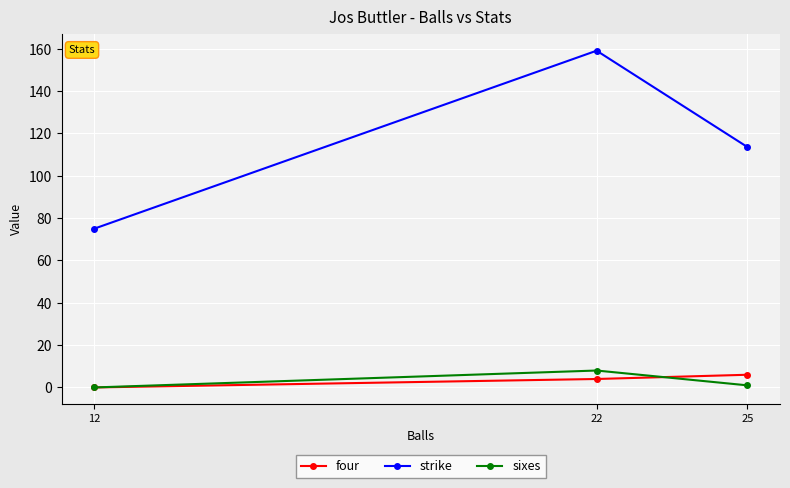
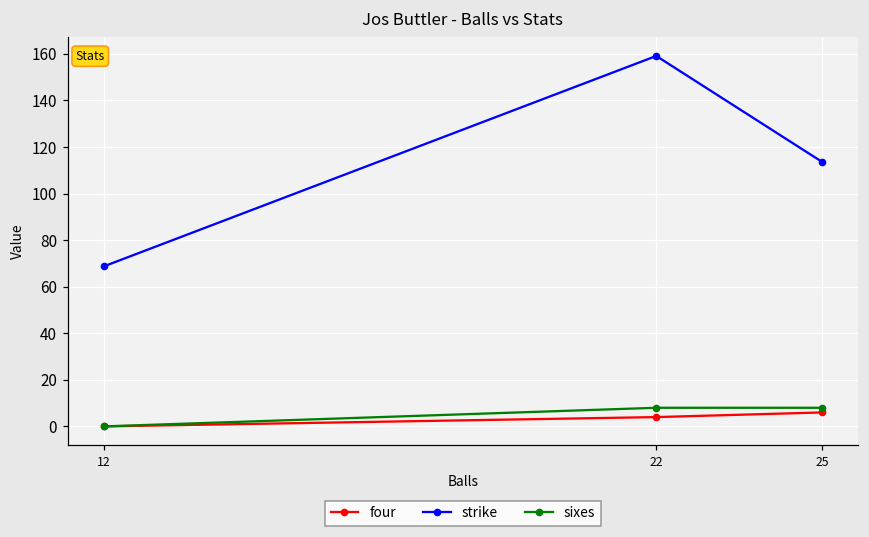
  {
    "four": {
      "22": 4,
      "25": 6
    },
    "strike": {
-     "12": 75,
+     "12": 69,
      "22": 159,
      "25": 114
    },
    "sixes": {
      "22": 8,
-     "25": 1
+     "25": 8
    }
  }
